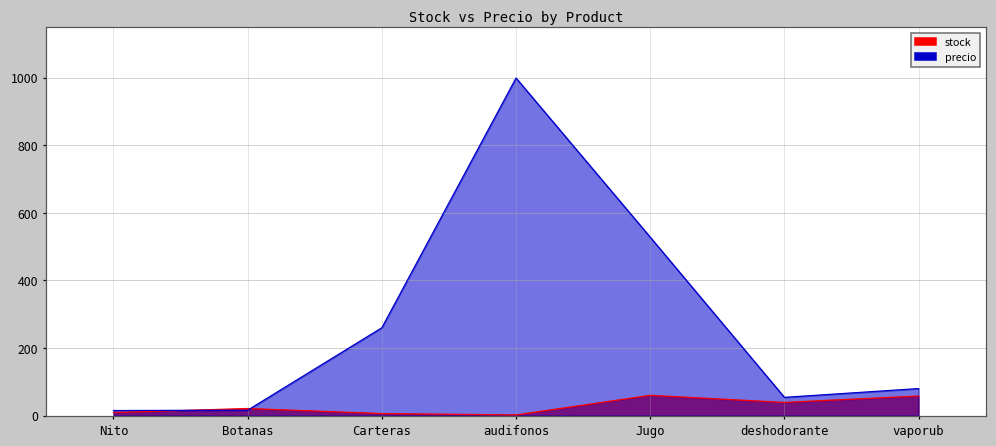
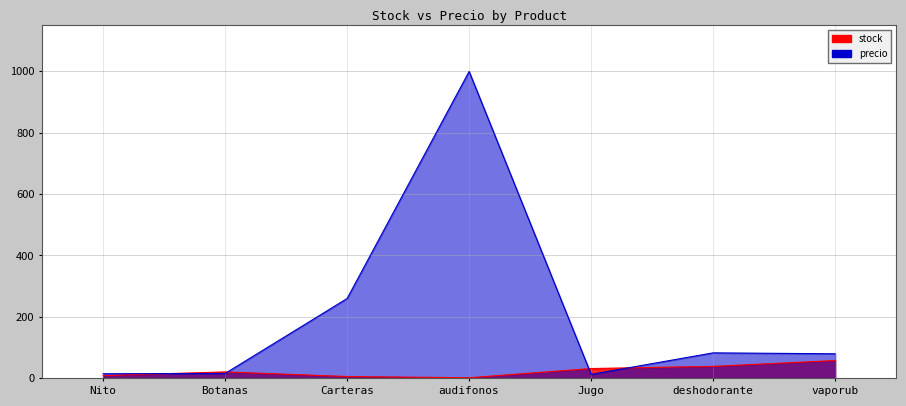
  {
    "stock": {
      "Carteras": 10,
      "audifonos": 0,
-     "Jugo": 60,
+     "Jugo": 30,
      "deshodorante": 40,
      "vaporub": 60
    },
    "precio": {
      "Carteras": 260,
      "audifonos": 1000,
-     "Jugo": 530,
-     "deshodorante": 50,
+     "Jugo": 10,
+     "deshodorante": 80,
      "vaporub": 80
    }
  }
